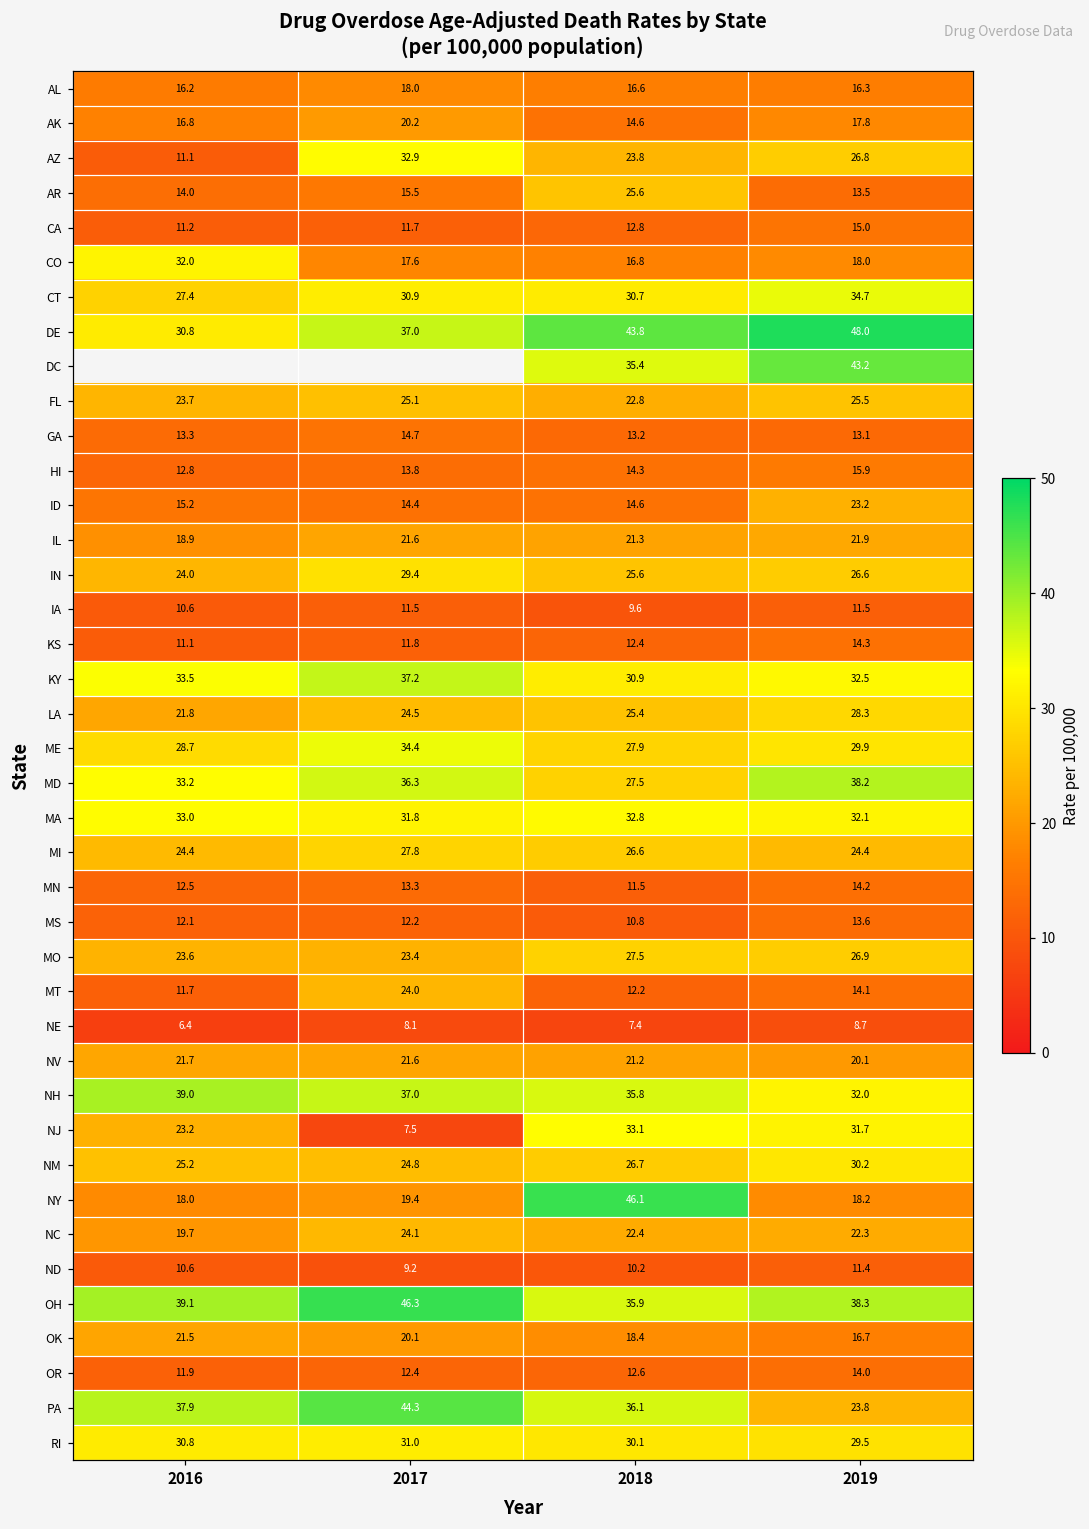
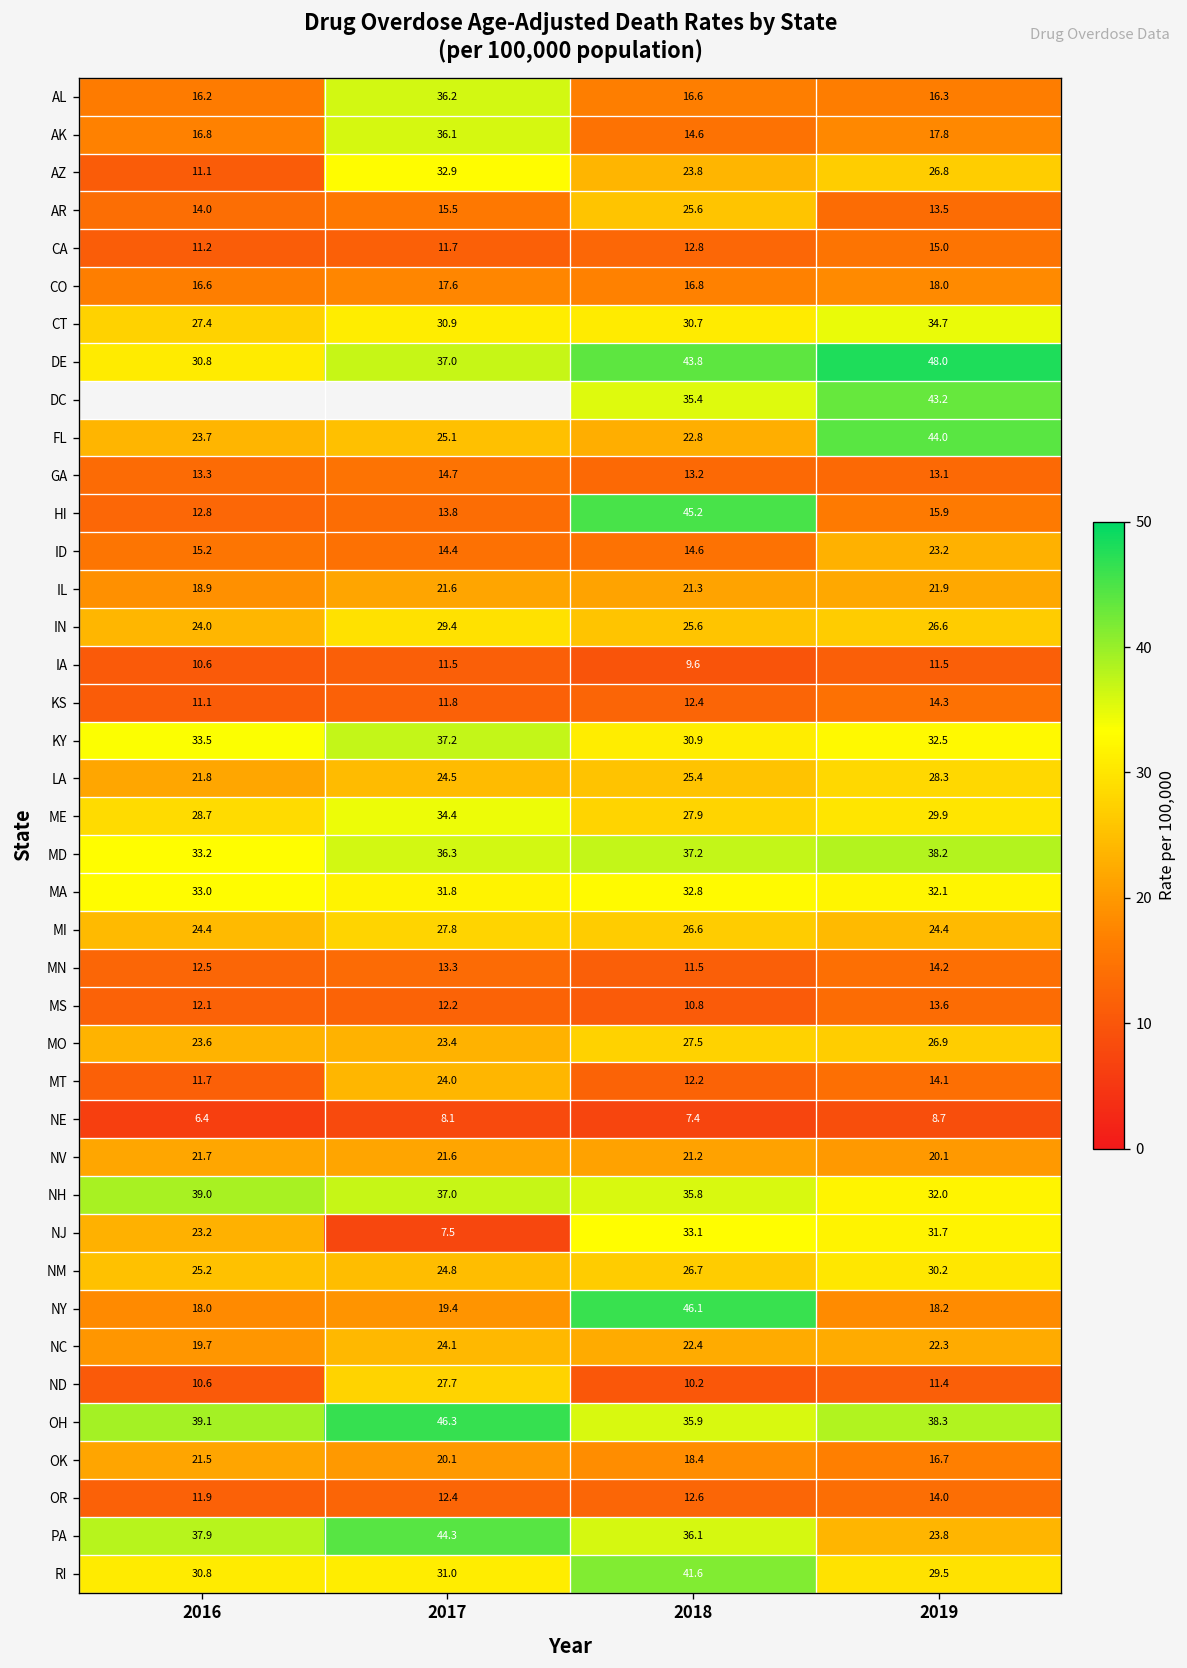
  {
    "AL": {
      "2016": 16.2,
-     "2017": 18.0,
+     "2017": 36.2,
      "2018": 16.6,
      "2019": 16.3
    },
    "AK": {
      "2016": 16.8,
-     "2017": 20.2,
+     "2017": 36.1,
      "2018": 14.6,
      "2019": 17.8
    },
    "AZ": {
      "2016": 11.1,
      "2017": 32.9,
      "2018": 23.8,
      "2019": 26.8
    },
    "AR": {
      "2016": 14.0,
      "2017": 15.5,
      "2018": 25.6,
      "2019": 13.5
    },
    "CA": {
      "2016": 11.2,
      "2017": 11.7,
      "2018": 12.8,
      "2019": 15.0
    },
    "CO": {
-     "2016": 32.0,
+     "2016": 16.6,
      "2017": 17.6,
      "2018": 16.8,
      "2019": 18.0
    },
    "CT": {
      "2016": 27.4,
      "2017": 30.9,
      "2018": 30.7,
      "2019": 34.7
    },
    "DE": {
      "2016": 30.8,
      "2017": 37.0,
      "2018": 43.8,
      "2019": 48.0
    },
    "DC": {
      "2018": 35.4,
      "2019": 43.2
    },
    "FL": {
      "2016": 23.7,
      "2017": 25.1,
      "2018": 22.8,
-     "2019": 25.5
+     "2019": 44.0
    },
    "GA": {
      "2016": 13.3,
      "2017": 14.7,
      "2018": 13.2,
      "2019": 13.1
    },
    "HI": {
      "2016": 12.8,
      "2017": 13.8,
-     "2018": 14.3,
+     "2018": 45.2,
      "2019": 15.9
    },
    "ID": {
      "2016": 15.2,
      "2017": 14.4,
      "2018": 14.6,
      "2019": 23.2
    },
    "IL": {
      "2016": 18.9,
      "2017": 21.6,
      "2018": 21.3,
      "2019": 21.9
    },
    "IN": {
      "2016": 24.0,
      "2017": 29.4,
      "2018": 25.6,
      "2019": 26.6
    },
    "IA": {
      "2016": 10.6,
      "2017": 11.5,
      "2018": 9.6,
      "2019": 11.5
    },
    "KS": {
      "2016": 11.1,
      "2017": 11.8,
      "2018": 12.4,
      "2019": 14.3
    },
    "KY": {
      "2016": 33.5,
      "2017": 37.2,
      "2018": 30.9,
      "2019": 32.5
    },
    "LA": {
      "2016": 21.8,
      "2017": 24.5,
      "2018": 25.4,
      "2019": 28.3
    },
    "ME": {
      "2016": 28.7,
      "2017": 34.4,
      "2018": 27.9,
      "2019": 29.9
    },
    "MD": {
      "2016": 33.2,
      "2017": 36.3,
-     "2018": 27.5,
+     "2018": 37.2,
      "2019": 38.2
    },
    "MA": {
      "2016": 33.0,
      "2017": 31.8,
      "2018": 32.8,
      "2019": 32.1
    },
    "MI": {
      "2016": 24.4,
      "2017": 27.8,
      "2018": 26.6,
      "2019": 24.4
    },
    "MN": {
      "2016": 12.5,
      "2017": 13.3,
      "2018": 11.5,
      "2019": 14.2
    },
    "MS": {
      "2016": 12.1,
      "2017": 12.2,
      "2018": 10.8,
      "2019": 13.6
    },
    "MO": {
      "2016": 23.6,
      "2017": 23.4,
      "2018": 27.5,
      "2019": 26.9
    },
    "MT": {
      "2016": 11.7,
      "2017": 24.0,
      "2018": 12.2,
      "2019": 14.1
    },
    "NE": {
      "2016": 6.4,
      "2017": 8.1,
      "2018": 7.4,
      "2019": 8.7
    },
    "NV": {
      "2016": 21.7,
      "2017": 21.6,
      "2018": 21.2,
      "2019": 20.1
    },
    "NH": {
      "2016": 39.0,
      "2017": 37.0,
      "2018": 35.8,
      "2019": 32.0
    },
    "NJ": {
      "2016": 23.2,
      "2017": 7.5,
      "2018": 33.1,
      "2019": 31.7
    },
    "NM": {
      "2016": 25.2,
      "2017": 24.8,
      "2018": 26.7,
      "2019": 30.2
    },
    "NY": {
      "2016": 18.0,
      "2017": 19.4,
      "2018": 46.1,
      "2019": 18.2
    },
    "NC": {
      "2016": 19.7,
      "2017": 24.1,
      "2018": 22.4,
      "2019": 22.3
    },
    "ND": {
      "2016": 10.6,
-     "2017": 9.2,
+     "2017": 27.7,
      "2018": 10.2,
      "2019": 11.4
    },
    "OH": {
      "2016": 39.1,
      "2017": 46.3,
      "2018": 35.9,
      "2019": 38.3
    },
    "OK": {
      "2016": 21.5,
      "2017": 20.1,
      "2018": 18.4,
      "2019": 16.7
    },
    "OR": {
      "2016": 11.9,
      "2017": 12.4,
      "2018": 12.6,
      "2019": 14.0
    },
    "PA": {
      "2016": 37.9,
      "2017": 44.3,
      "2018": 36.1,
      "2019": 23.8
    },
    "RI": {
      "2016": 30.8,
      "2017": 31.0,
-     "2018": 30.1,
+     "2018": 41.6,
      "2019": 29.5
    }
  }
